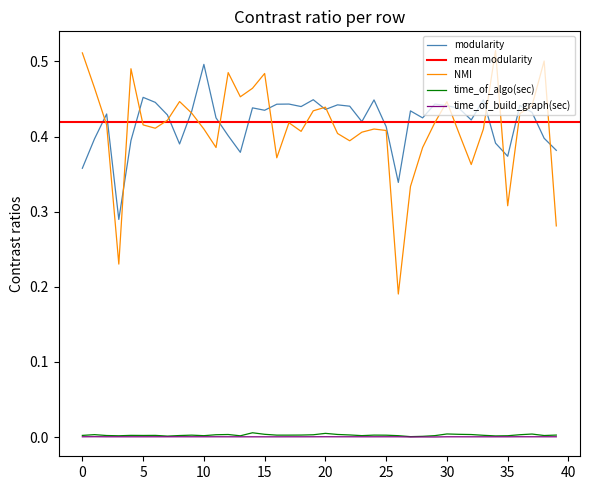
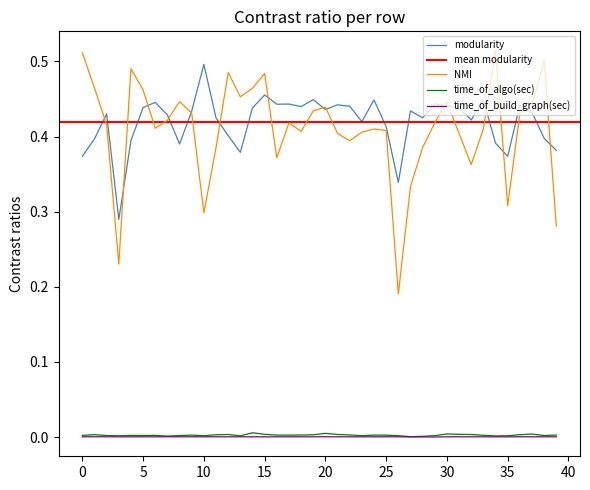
  {
    "modularity": {
-     "0": 0.36,
-     "5": 0.45,
+     "0": 0.37,
+     "5": 0.44,
      "10": 0.50,
-     "15": 0.44,
+     "15": 0.46,
      "25": 0.41,
      "35": 0.37
    },
    "NMI": {
      "0": 0.51,
-     "5": 0.42,
-     "10": 0.41,
+     "5": 0.46,
+     "10": 0.30,
      "15": 0.48,
      "25": 0.41,
      "35": 0.31
    },
    "time_of_algo(sec)": {
      "20": 0.00,
      "30": 0.00
    },
    "time_of_build_graph(sec)": {
      "20": 0.00,
      "30": 0.00
    }
  }
